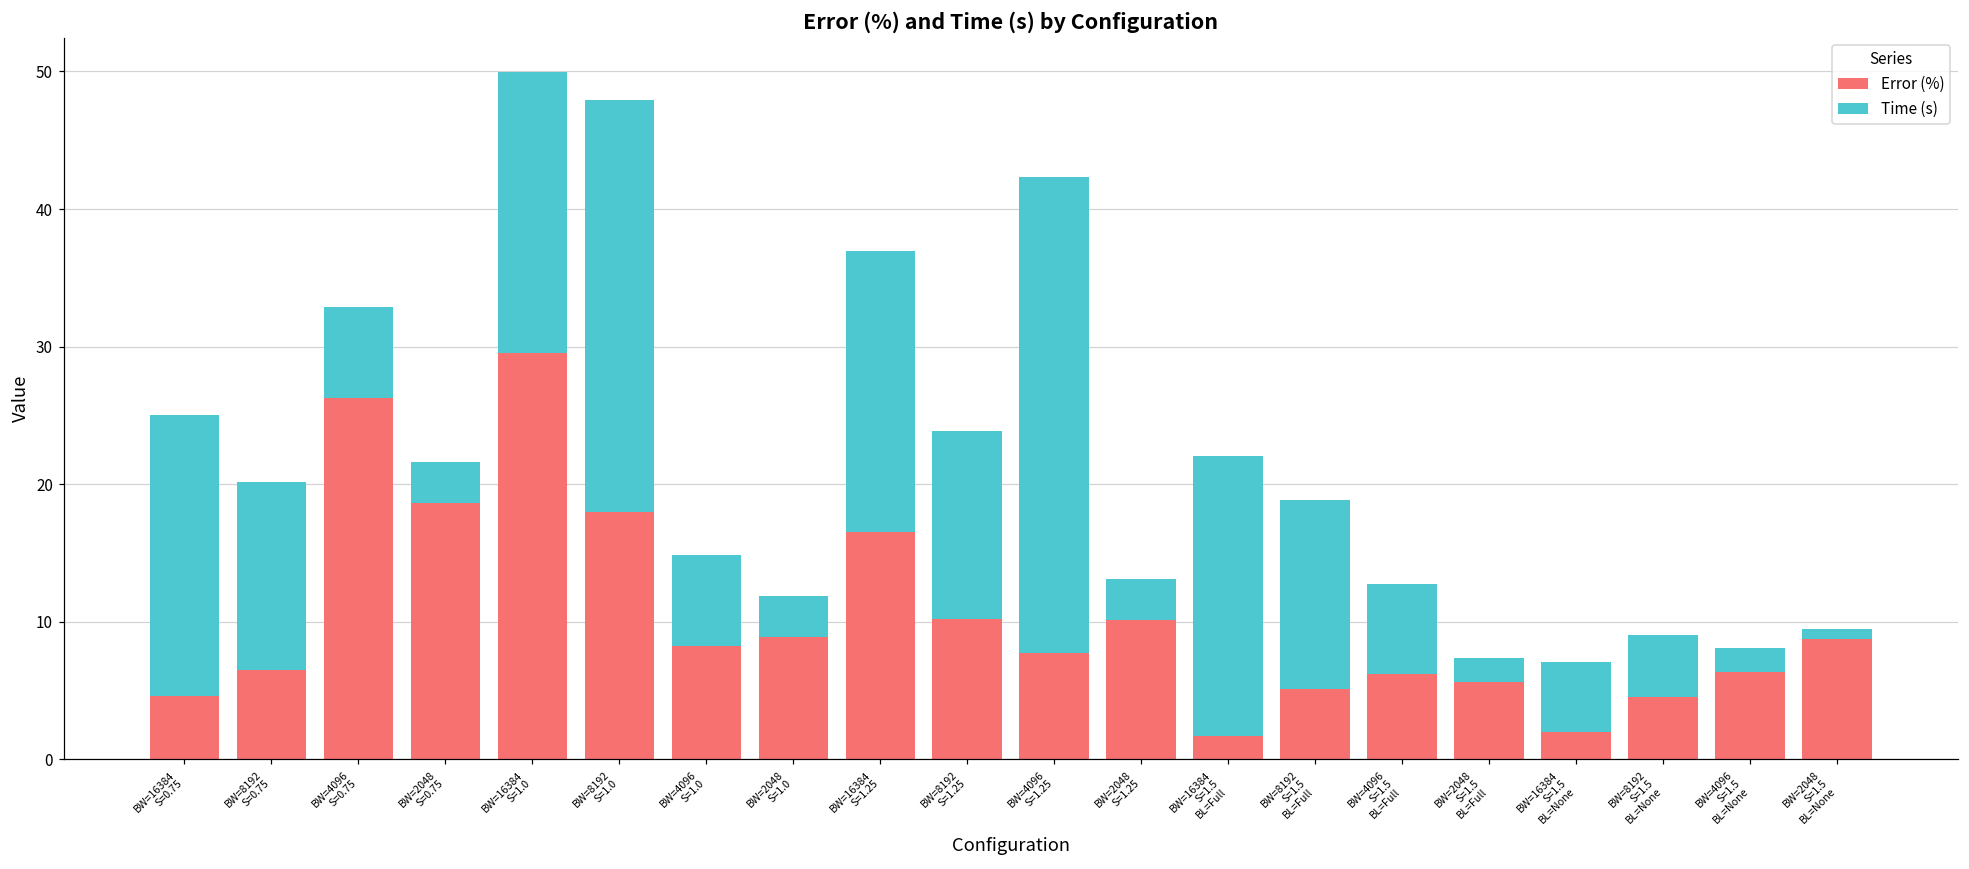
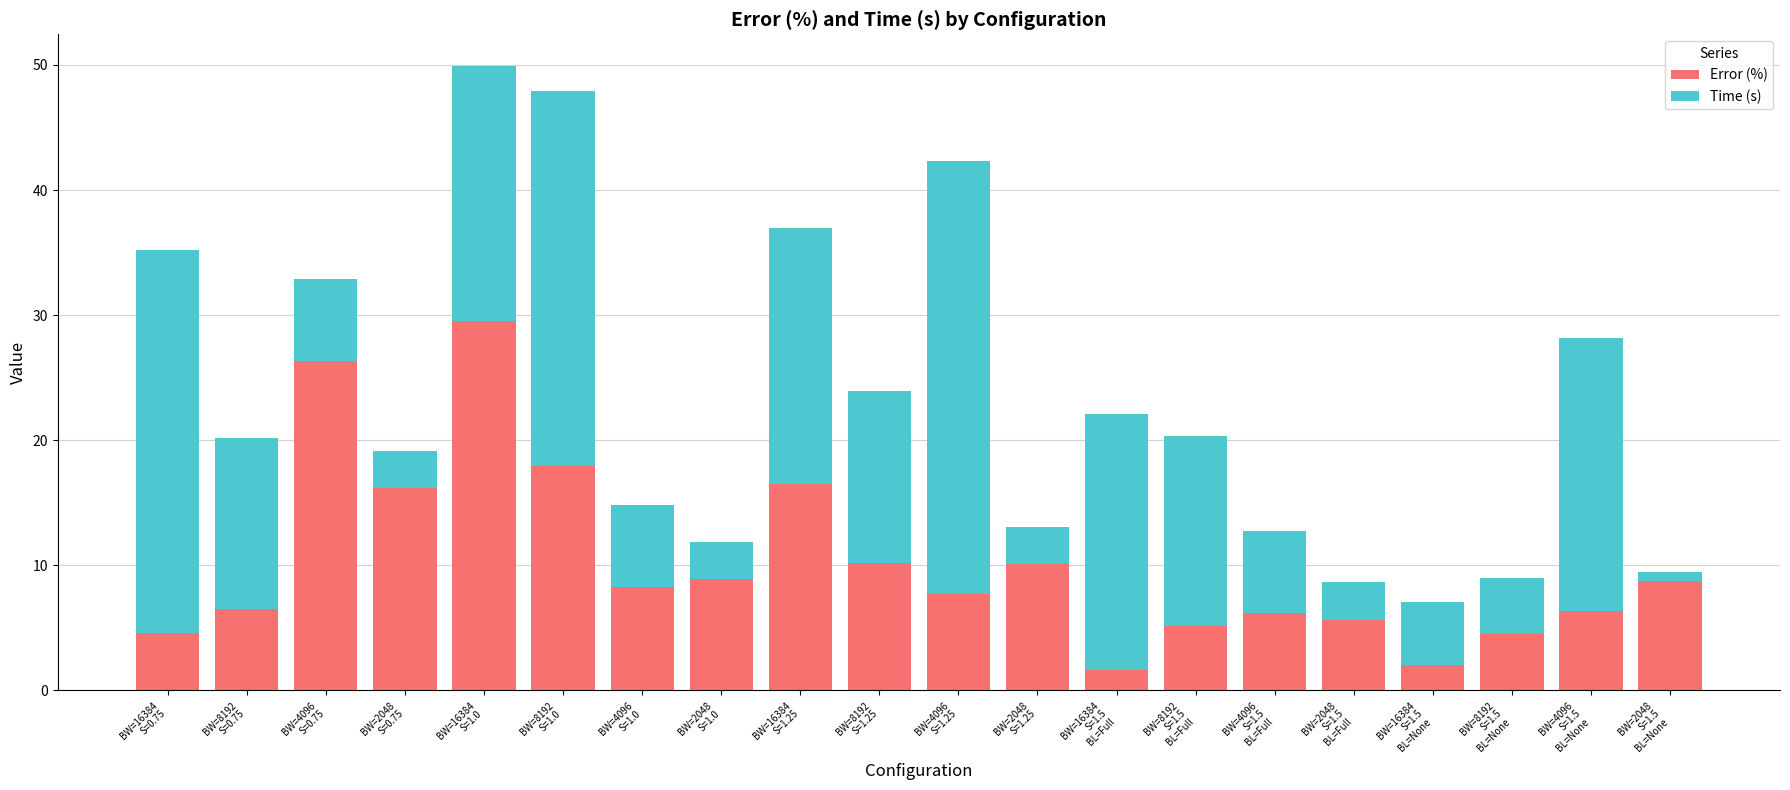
  {
    "Error (%)": {
      "BW=16384 S=0.75": 4.6,
      "BW=8192 S=0.75": 6.5,
      "BW=4096 S=0.75": 26.3,
-     "BW=2048 S=0.75": 18.6,
+     "BW=2048 S=0.75": 16.1,
      "BW=16384 S=1.0": 29.6,
      "BW=8192 S=1.0": 18.0,
      "BW=4096 S=1.0": 8.3,
      "BW=2048 S=1.0": 8.9,
      "BW=16384 S=1.25": 16.5,
      "BW=8192 S=1.25": 10.2,
      "BW=4096 S=1.25": 7.7,
      "BW=2048 S=1.25": 10.1,
      "BW=16384 S=1.5 BL=Full": 1.7,
      "BW=8192 S=1.5 BL=Full": 5.1,
      "BW=4096 S=1.5 BL=Full": 6.2,
      "BW=2048 S=1.5 BL=Full": 5.7,
      "BW=16384 S=1.5 BL=None": 2.0,
      "BW=8192 S=1.5 BL=None": 4.5,
      "BW=4096 S=1.5 BL=None": 6.4,
      "BW=2048 S=1.5 BL=None": 8.8
    },
    "Time (s)": {
-     "BW=16384 S=0.75": 20.4,
+     "BW=16384 S=0.75": 30.6,
      "BW=8192 S=0.75": 13.7,
      "BW=4096 S=0.75": 6.6,
      "BW=2048 S=0.75": 3.0,
      "BW=16384 S=1.0": 20.4,
      "BW=8192 S=1.0": 30.0,
      "BW=4096 S=1.0": 6.6,
      "BW=2048 S=1.0": 3.0,
      "BW=16384 S=1.25": 20.4,
      "BW=8192 S=1.25": 13.7,
      "BW=4096 S=1.25": 34.6,
      "BW=2048 S=1.25": 3.0,
      "BW=16384 S=1.5 BL=Full": 20.4,
-     "BW=8192 S=1.5 BL=Full": 13.7,
+     "BW=8192 S=1.5 BL=Full": 15.2,
      "BW=4096 S=1.5 BL=Full": 6.6,
-     "BW=2048 S=1.5 BL=Full": 1.7,
+     "BW=2048 S=1.5 BL=Full": 3.0,
      "BW=16384 S=1.5 BL=None": 5.1,
      "BW=8192 S=1.5 BL=None": 4.5,
-     "BW=4096 S=1.5 BL=None": 1.7,
+     "BW=4096 S=1.5 BL=None": 21.8,
      "BW=2048 S=1.5 BL=None": 0.7
    }
  }
